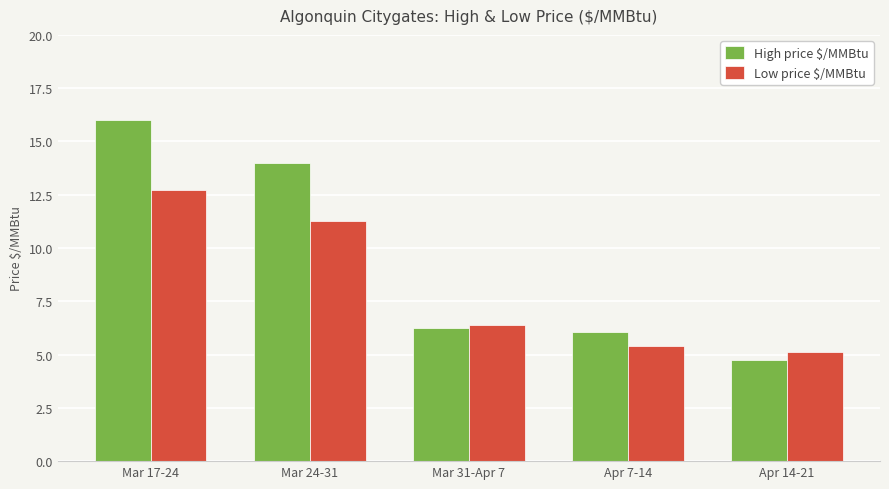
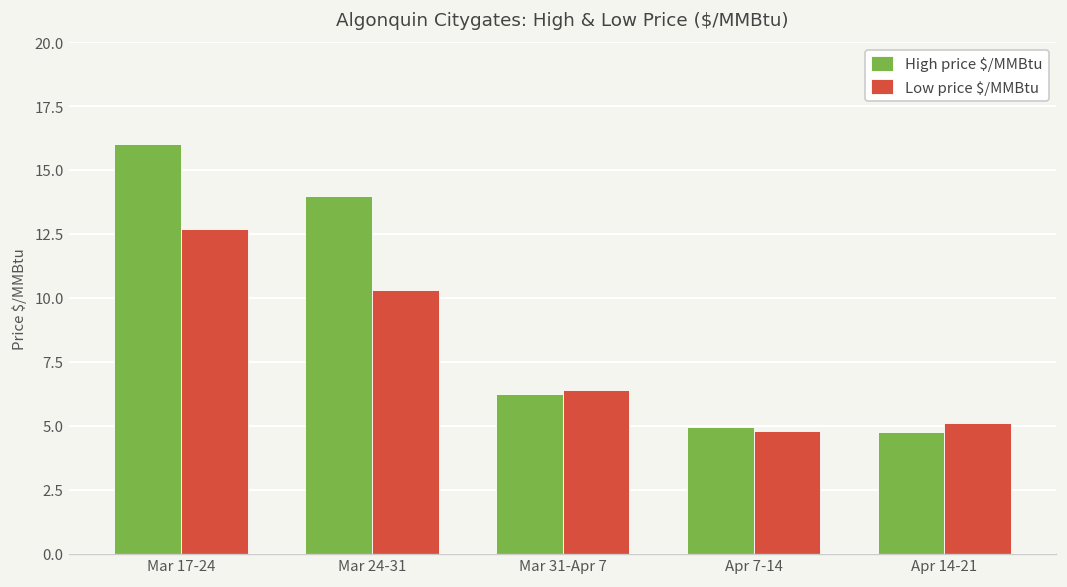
  {
    "High price $/MMBtu": {
      "Mar 17-24": 16.0,
      "Mar 24-31": 14.0,
      "Mar 31-Apr 7": 6.3,
-     "Apr 7-14": 6.0,
+     "Apr 7-14": 5.0,
      "Apr 14-21": 4.8
    },
    "Low price $/MMBtu": {
      "Mar 17-24": 12.7,
-     "Mar 24-31": 11.3,
+     "Mar 24-31": 10.3,
      "Mar 31-Apr 7": 6.4,
-     "Apr 7-14": 5.4,
+     "Apr 7-14": 4.8,
      "Apr 14-21": 5.1
    }
  }
